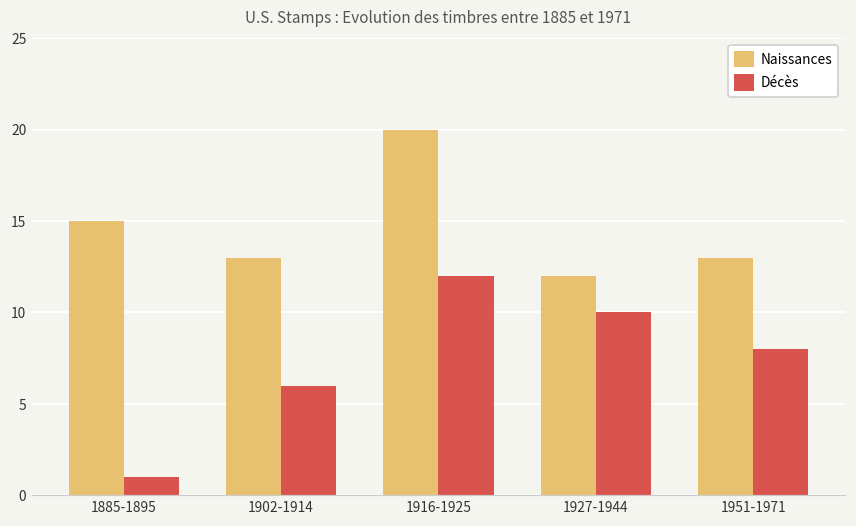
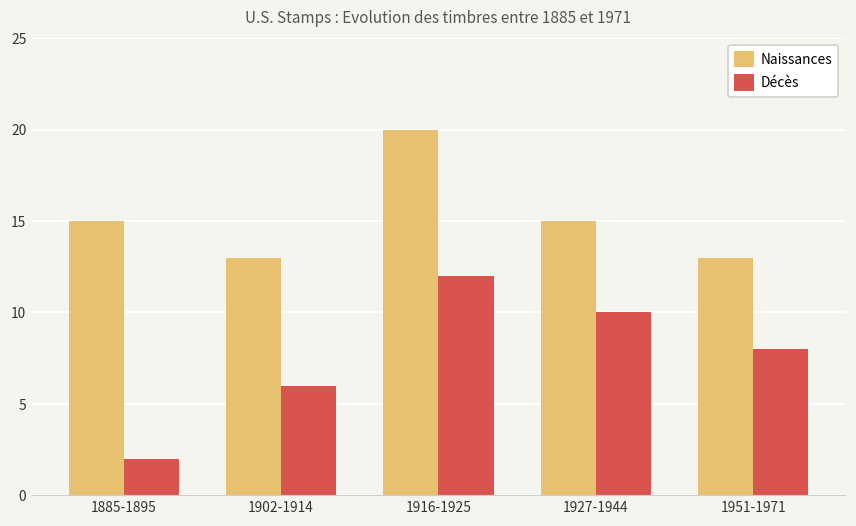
  {
    "Naissances": {
      "1885-1895": 15,
      "1902-1914": 13,
      "1916-1925": 20,
-     "1927-1944": 12,
+     "1927-1944": 15,
      "1951-1971": 13
    },
    "Décès": {
-     "1885-1895": 1,
+     "1885-1895": 2,
      "1902-1914": 6,
      "1916-1925": 12,
      "1927-1944": 10,
      "1951-1971": 8
    }
  }
